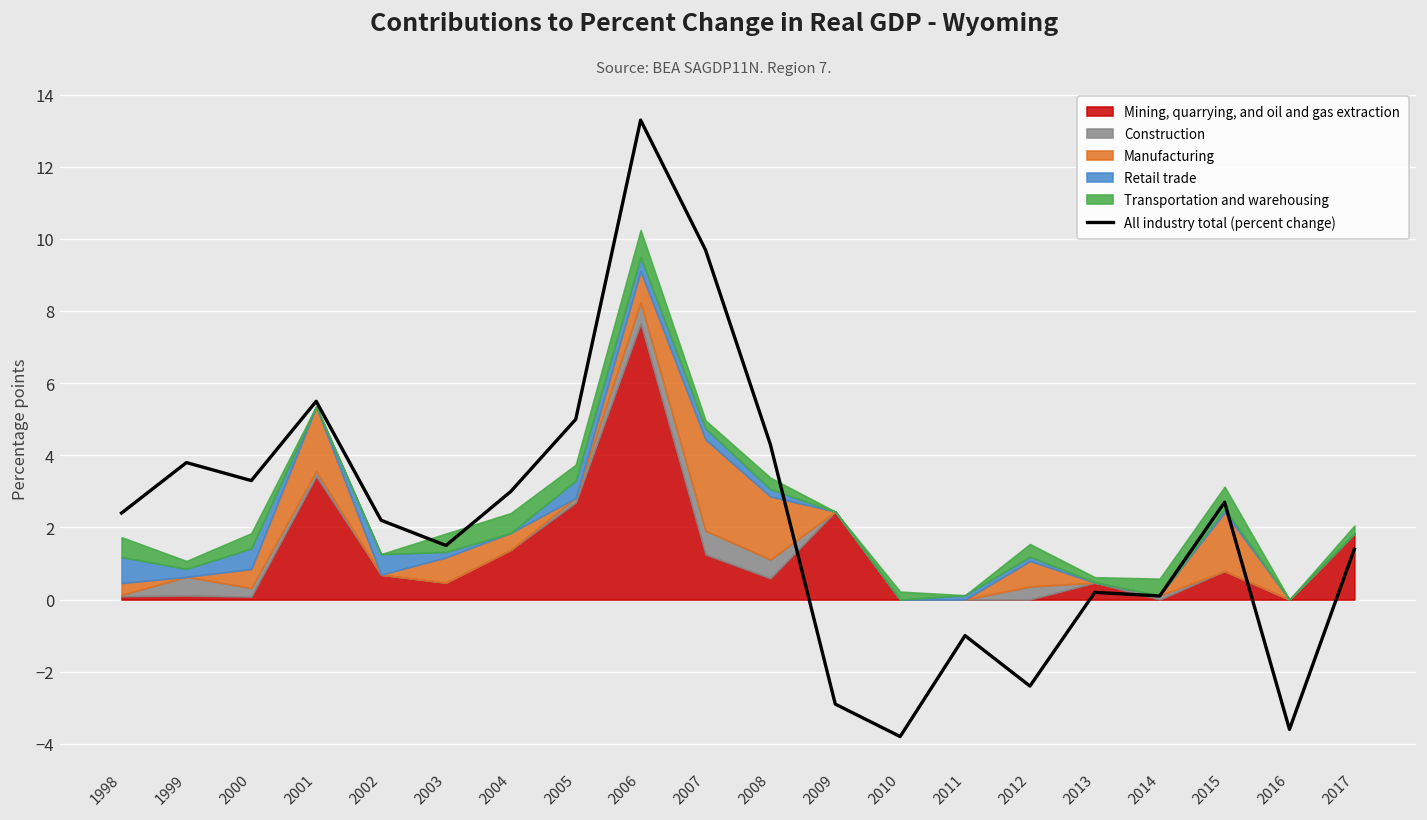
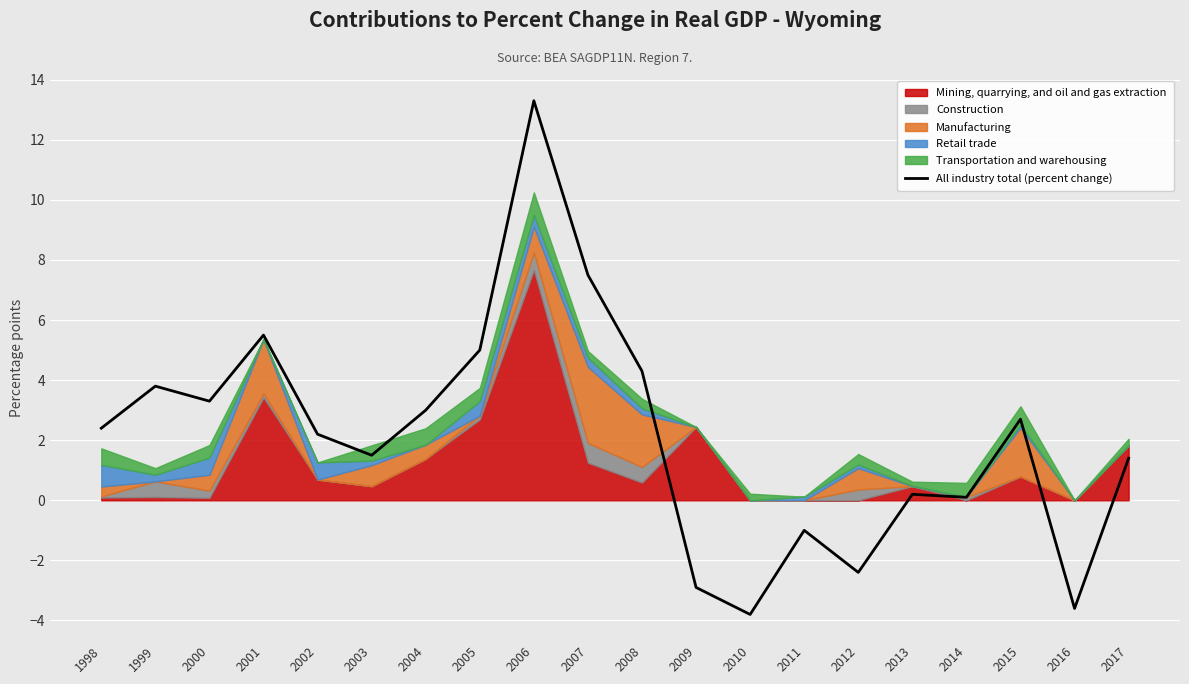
  {
    "All industry total (percent change)": {
      "1998": 2.4,
      "1999": 3.8,
      "2000": 3.3,
      "2001": 5.5,
      "2002": 2.2,
      "2003": 1.5,
      "2004": 3.0,
      "2005": 5.0,
      "2006": 13.3,
-     "2007": 9.7,
+     "2007": 7.5,
      "2008": 4.3,
      "2009": -2.9,
      "2010": -3.8,
      "2011": -1.0,
      "2012": -2.4,
      "2013": 0.2,
      "2015": 2.7,
      "2016": -3.6,
      "2017": 1.4
    },
    "Mining, quarrying, and oil and gas extraction": {
      "1999": 0.1,
      "2001": 3.4,
      "2005": 2.7,
      "2006": 7.7,
      "2007": 1.3,
      "2008": 0.6,
      "2012": 0.0,
      "2014": 0.0
    },
    "Construction": {
      "2000": 0.2,
      "2001": 0.1,
      "2006": 0.6,
      "2007": 0.7,
      "2008": 0.5,
      "2012": 0.4
    },
    "Manufacturing": {
      "1998": 0.3,
      "2000": 0.5,
      "2003": 0.7,
      "2006": 0.9,
      "2007": 2.5,
      "2008": 1.8,
      "2012": 0.7,
      "2015": 1.6
    },
    "Retail trade": {
      "1998": 0.7,
      "1999": 0.2,
      "2000": 0.6,
      "2003": 0.1,
      "2005": 0.5,
      "2006": 0.4,
      "2007": 0.3,
      "2008": 0.2,
      "2012": 0.1,
      "2015": 0.1
    },
    "Transportation and warehousing": {
      "1998": 0.6,
      "1999": 0.2,
      "2000": 0.4,
      "2003": 0.5,
      "2004": 0.6,
      "2005": 0.4,
      "2006": 0.8,
      "2007": 0.2,
      "2008": 0.3,
      "2010": 0.2,
      "2012": 0.4,
      "2013": 0.1,
      "2014": 0.5,
      "2015": 0.6,
      "2017": 0.2
    }
  }
